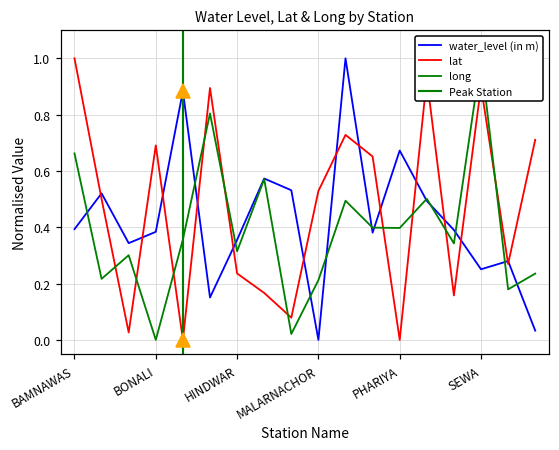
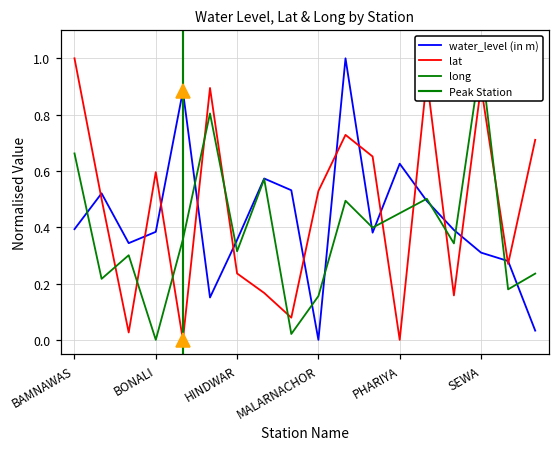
  {
    "water_level (in m)": {
      "BAMNAWAS": 0.39,
      "BONALI": 0.38,
      "HINDWAR": 0.36,
      "MALARNACHOR": 0.00,
-     "PHARIYA": 0.67,
-     "SEWA": 0.25
+     "PHARIYA": 0.63,
+     "SEWA": 0.31
    },
    "lat": {
      "BAMNAWAS": 1.00,
-     "BONALI": 0.69,
+     "BONALI": 0.60,
      "HINDWAR": 0.24,
      "MALARNACHOR": 0.53,
      "PHARIYA": 0.00
    },
    "long": {
      "BAMNAWAS": 0.66,
      "BONALI": 0.00,
      "HINDWAR": 0.31,
-     "MALARNACHOR": 0.21,
-     "PHARIYA": 0.40
+     "MALARNACHOR": 0.16,
+     "PHARIYA": 0.45
    }
  }
